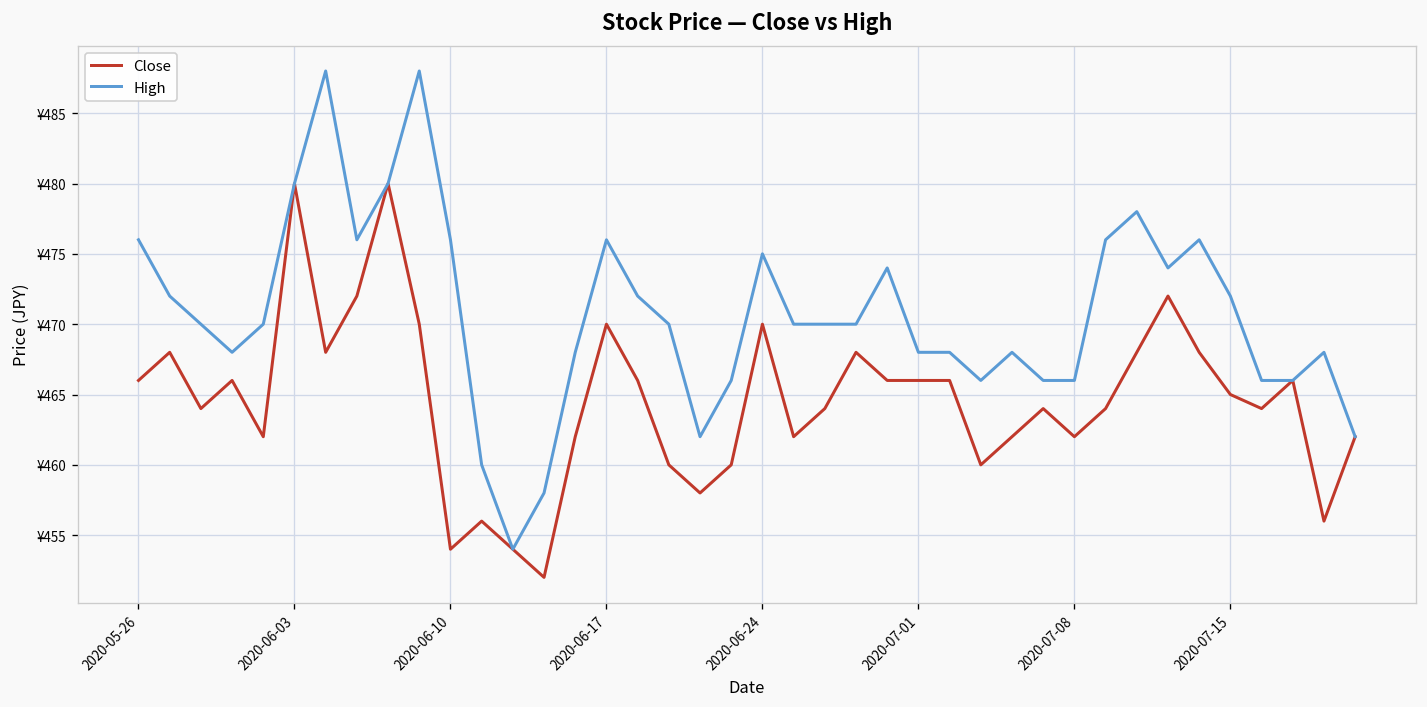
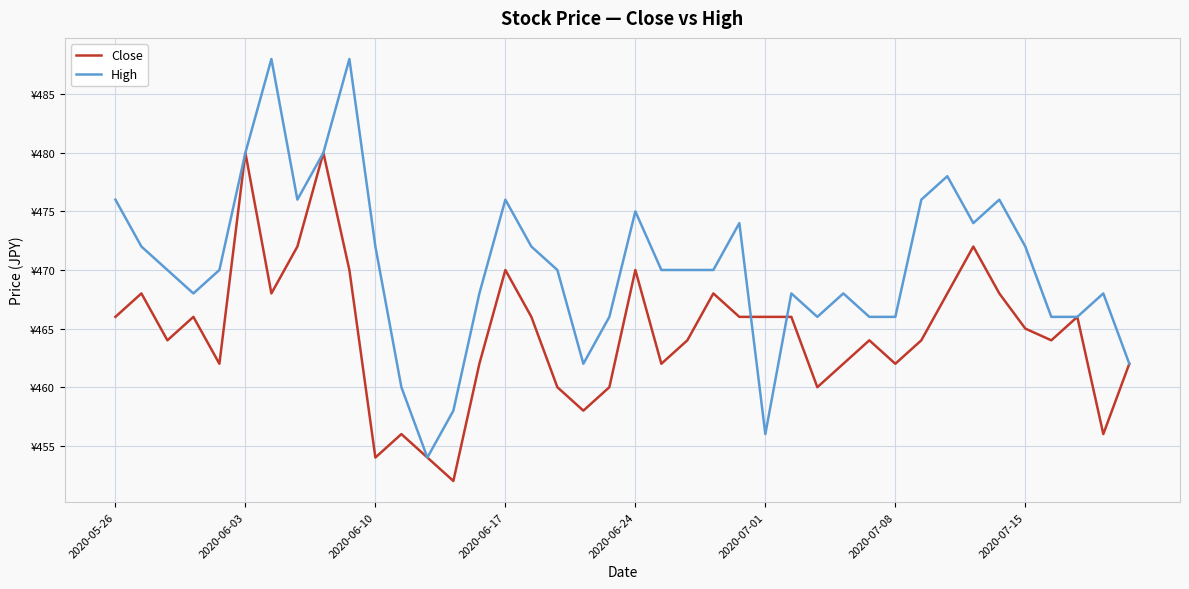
  {
    "Close": {
      "2020-05-26": "¥466",
      "2020-06-10": "¥454",
      "2020-06-17": "¥470",
      "2020-06-24": "¥470",
      "2020-07-01": "¥466",
      "2020-07-08": "¥462",
      "2020-07-15": "¥465"
    },
    "High": {
      "2020-05-26": "¥476",
-     "2020-06-10": "¥476",
+     "2020-06-10": "¥472",
      "2020-06-17": "¥476",
      "2020-06-24": "¥475",
-     "2020-07-01": "¥468",
+     "2020-07-01": "¥456",
      "2020-07-08": "¥466",
      "2020-07-15": "¥472"
    }
  }
